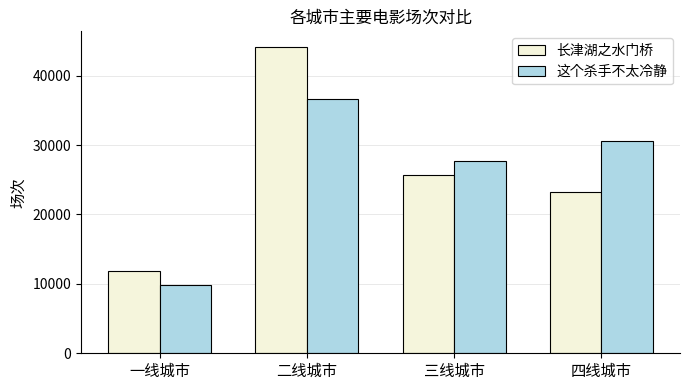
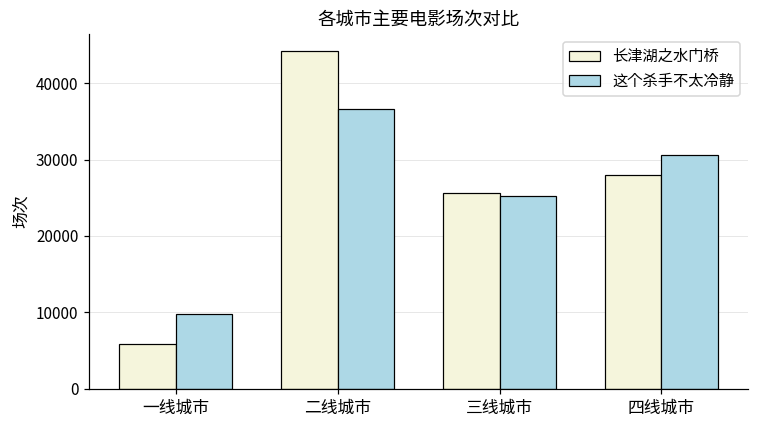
  {
    "长津湖之水门桥": {
-     "一线城市": 12000,
+     "一线城市": 6000,
      "二线城市": 44000,
      "三线城市": 26000,
-     "四线城市": 23000
+     "四线城市": 28000
    },
    "这个杀手不太冷静": {
      "一线城市": 10000,
      "二线城市": 37000,
-     "三线城市": 28000,
+     "三线城市": 25000,
      "四线城市": 31000
    }
  }
